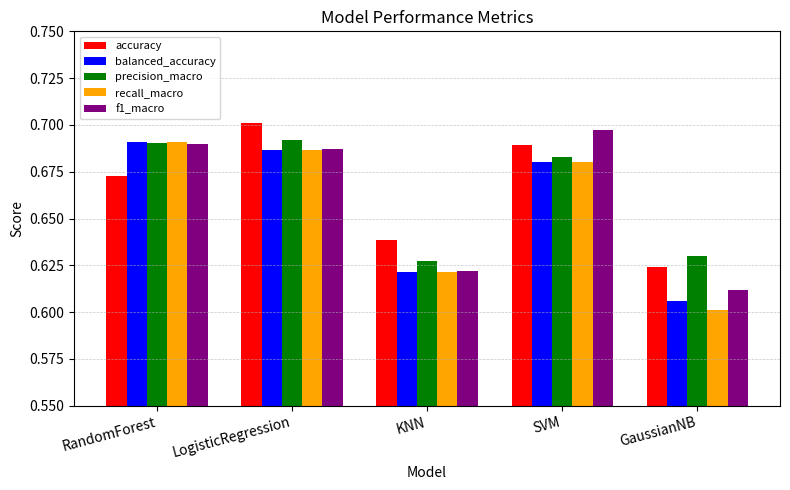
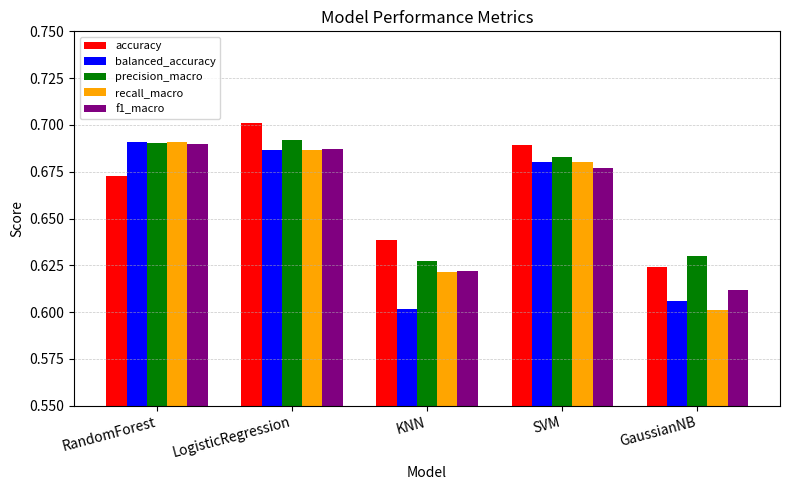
  {
    "accuracy": {
      "RandomForest": 0.673,
      "LogisticRegression": 0.701,
      "KNN": 0.638,
      "SVM": 0.689,
      "GaussianNB": 0.624
    },
    "balanced_accuracy": {
      "RandomForest": 0.691,
      "LogisticRegression": 0.687,
-     "KNN": 0.621,
+     "KNN": 0.602,
      "SVM": 0.680,
      "GaussianNB": 0.606
    },
    "precision_macro": {
      "RandomForest": 0.690,
      "LogisticRegression": 0.692,
      "KNN": 0.627,
      "SVM": 0.683,
      "GaussianNB": 0.630
    },
    "recall_macro": {
      "RandomForest": 0.691,
      "LogisticRegression": 0.687,
      "KNN": 0.621,
      "SVM": 0.680,
      "GaussianNB": 0.601
    },
    "f1_macro": {
      "RandomForest": 0.690,
      "LogisticRegression": 0.687,
      "KNN": 0.622,
-     "SVM": 0.697,
+     "SVM": 0.677,
      "GaussianNB": 0.612
    }
  }
